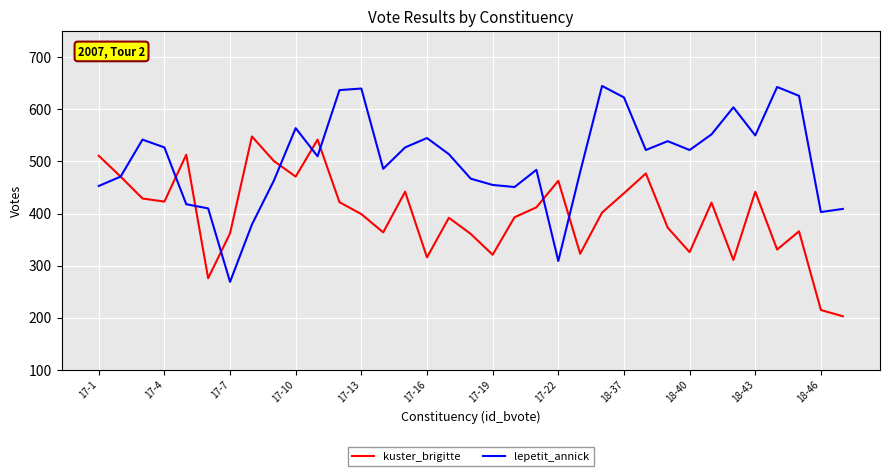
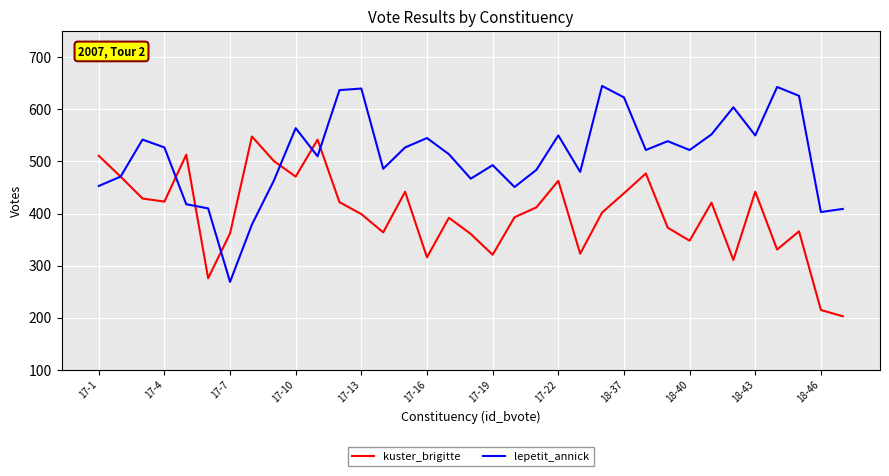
  {
    "kuster_brigitte": {
      "17-1": 510,
      "17-4": 420,
      "17-7": 360,
      "17-10": 470,
      "17-13": 400,
      "17-16": 320,
      "17-19": 320,
      "17-22": 460,
      "18-37": 440,
-     "18-40": 330,
+     "18-40": 350,
      "18-43": 440,
      "18-46": 220
    },
    "lepetit_annick": {
      "17-1": 450,
      "17-4": 530,
      "17-7": 270,
      "17-10": 560,
      "17-13": 640,
      "17-16": 550,
-     "17-19": 460,
-     "17-22": 310,
+     "17-19": 490,
+     "17-22": 550,
      "18-37": 620,
      "18-40": 520,
      "18-43": 550,
      "18-46": 400
    }
  }
